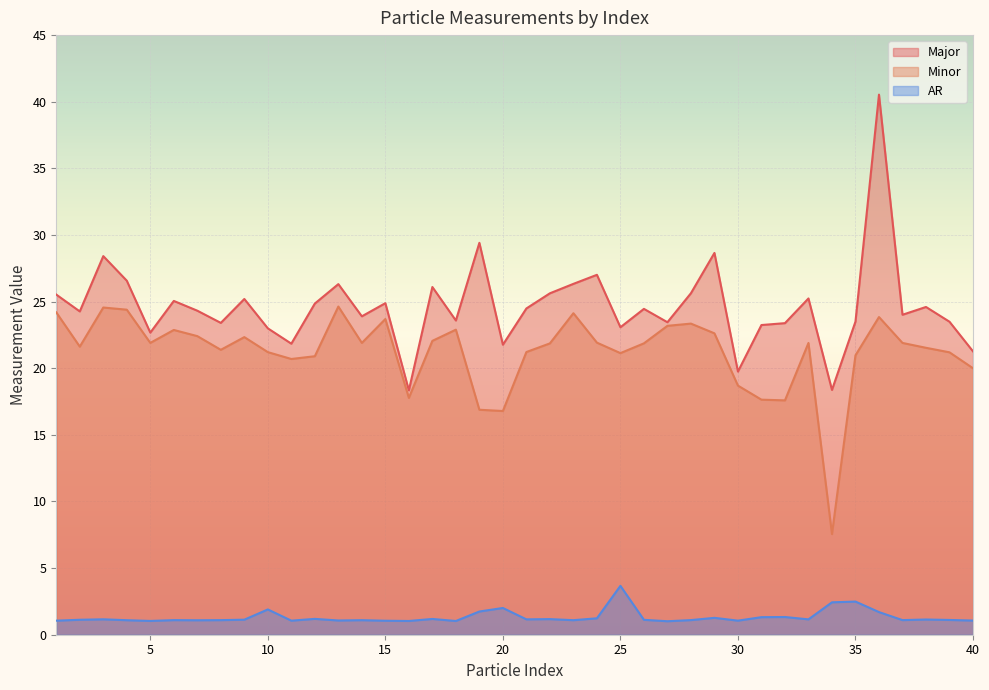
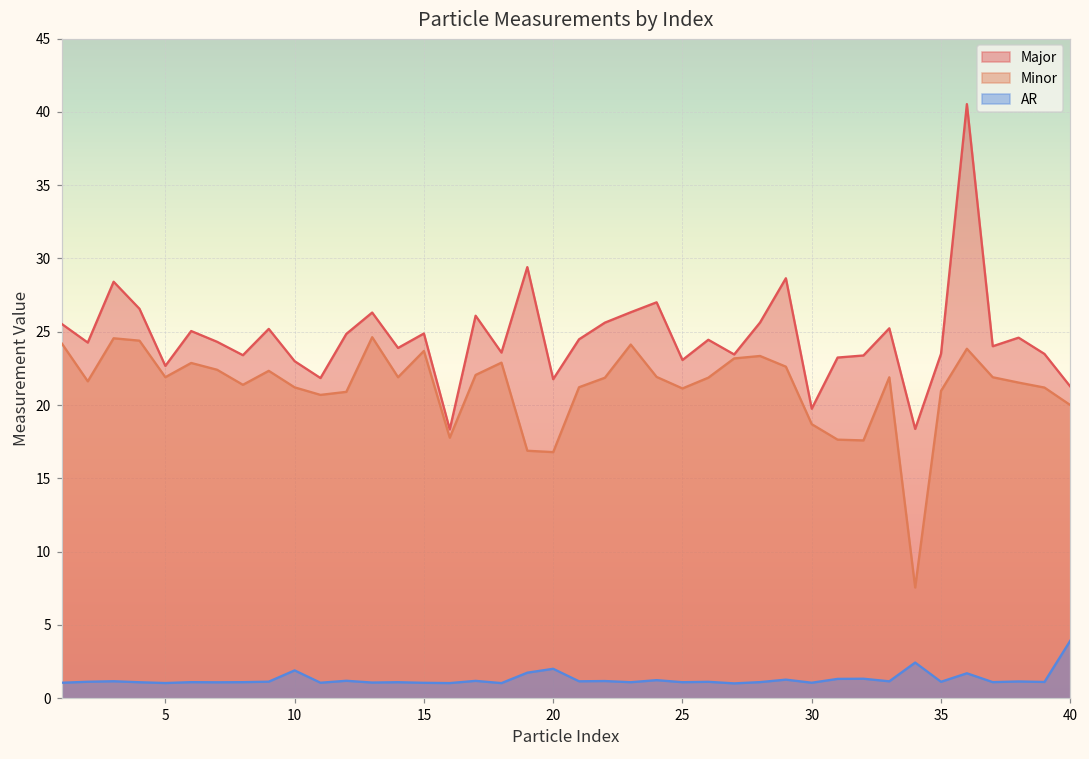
  {
    "AR": {
      "5": 1.0,
      "10": 1.9,
      "15": 1.1,
      "20": 2.0,
-     "25": 3.7,
+     "25": 1.1,
      "30": 1.1,
-     "35": 2.5,
-     "40": 1.1
+     "35": 1.1,
+     "40": 3.9
    }
  }
